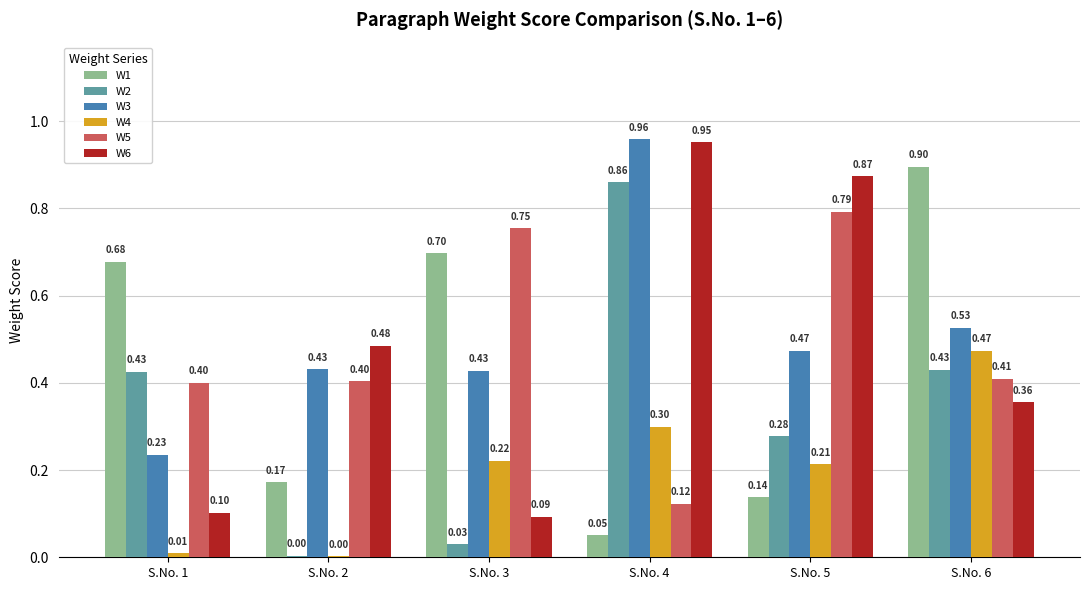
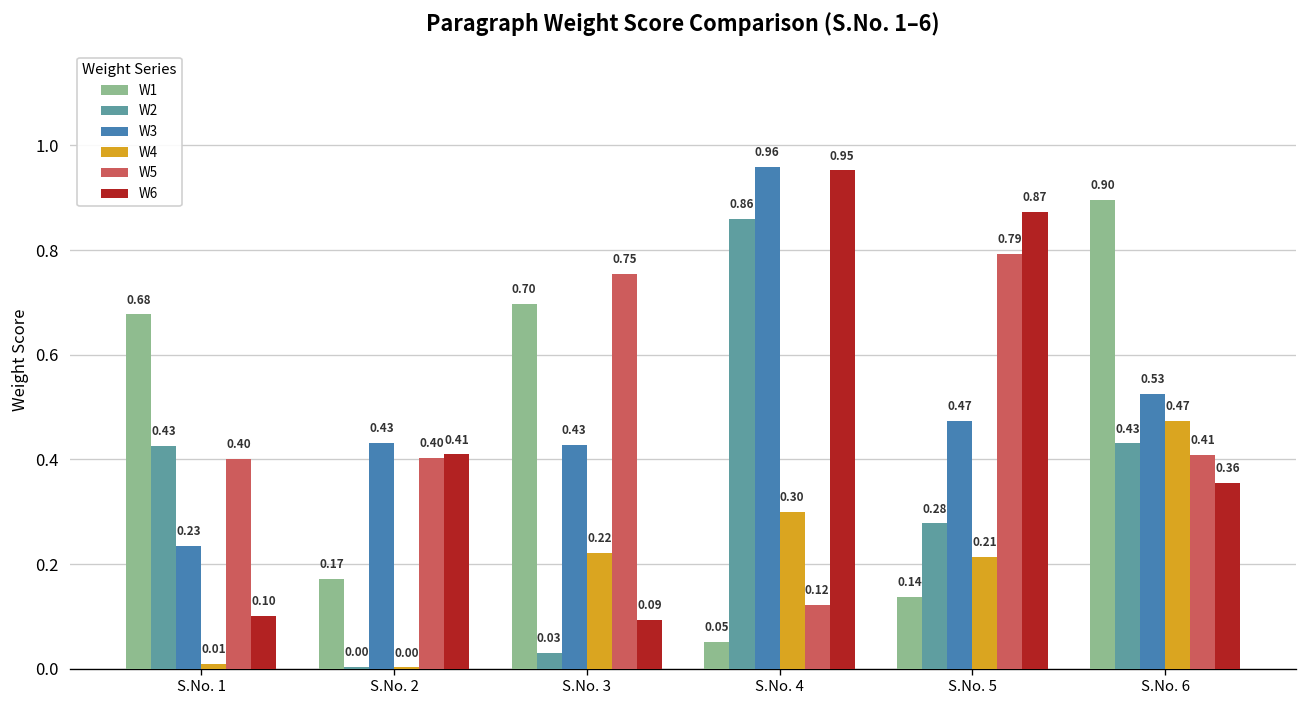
  {
    "W4": {
      "S.No. 1": 0.01,
      "S.No. 2": 0.00,
      "S.No. 3": 0.22,
      "S.No. 4": 0.30,
      "S.No. 5": 0.21,
      "S.No. 6": 0.47
    },
    "W5": {
      "S.No. 1": 0.40,
      "S.No. 2": 0.40,
      "S.No. 3": 0.75,
      "S.No. 4": 0.12,
      "S.No. 5": 0.79,
      "S.No. 6": 0.41
    },
    "W6": {
      "S.No. 1": 0.10,
-     "S.No. 2": 0.48,
+     "S.No. 2": 0.41,
      "S.No. 3": 0.09,
      "S.No. 4": 0.95,
      "S.No. 5": 0.87,
      "S.No. 6": 0.36
    }
  }
